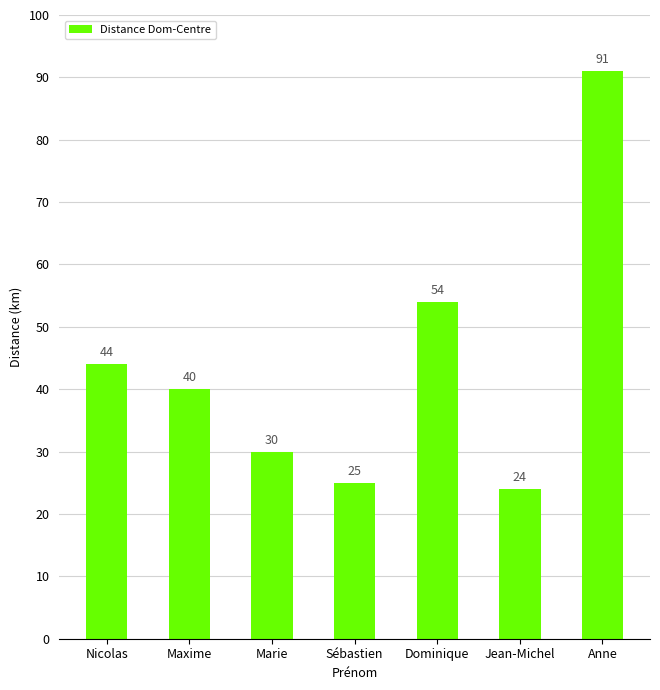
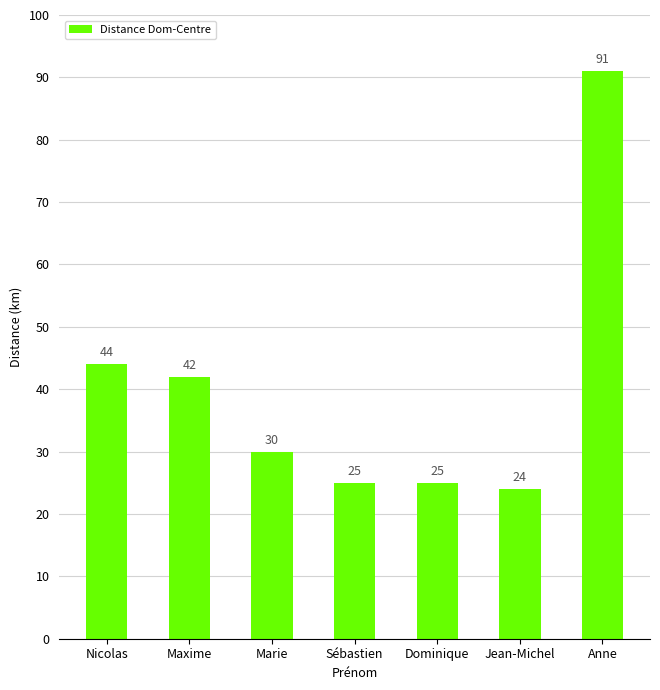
  {
    "Nicolas": 44,
-   "Maxime": 40,
+   "Maxime": 42,
    "Marie": 30,
    "Sébastien": 25,
-   "Dominique": 54,
+   "Dominique": 25,
    "Jean-Michel": 24,
    "Anne": 91
  }
